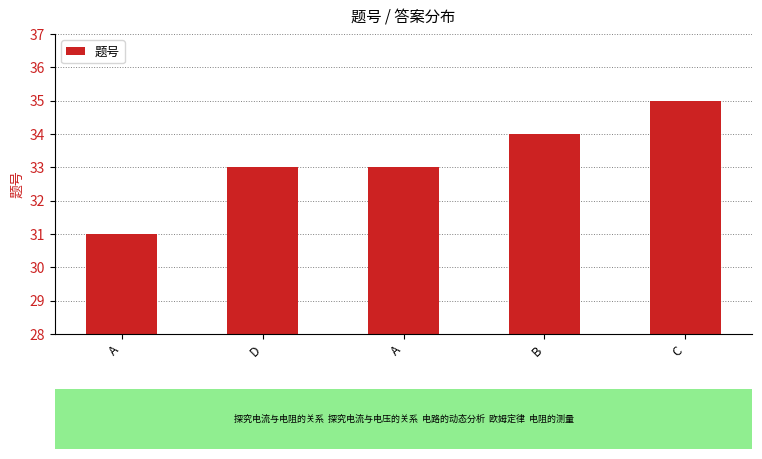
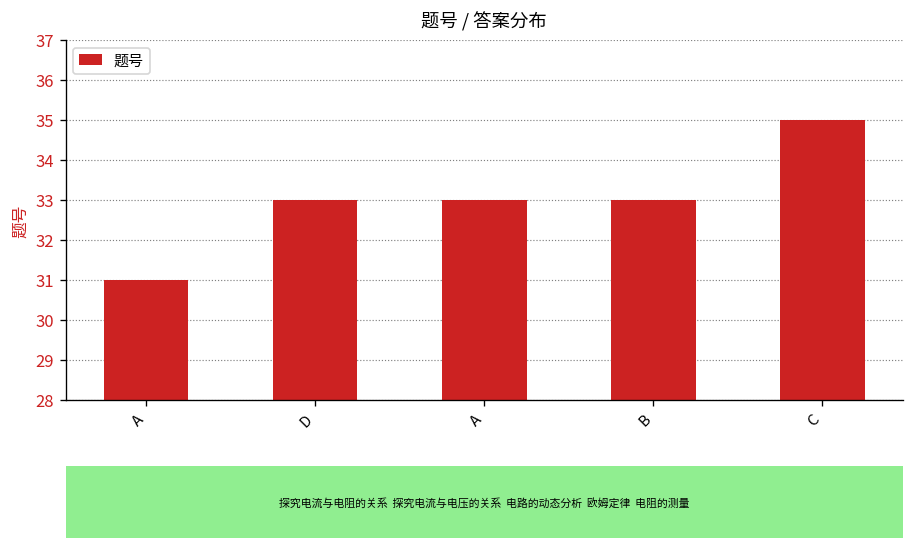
  {
    "D": 33,
-   "B": 34,
+   "B": 33,
    "C": 35
  }
